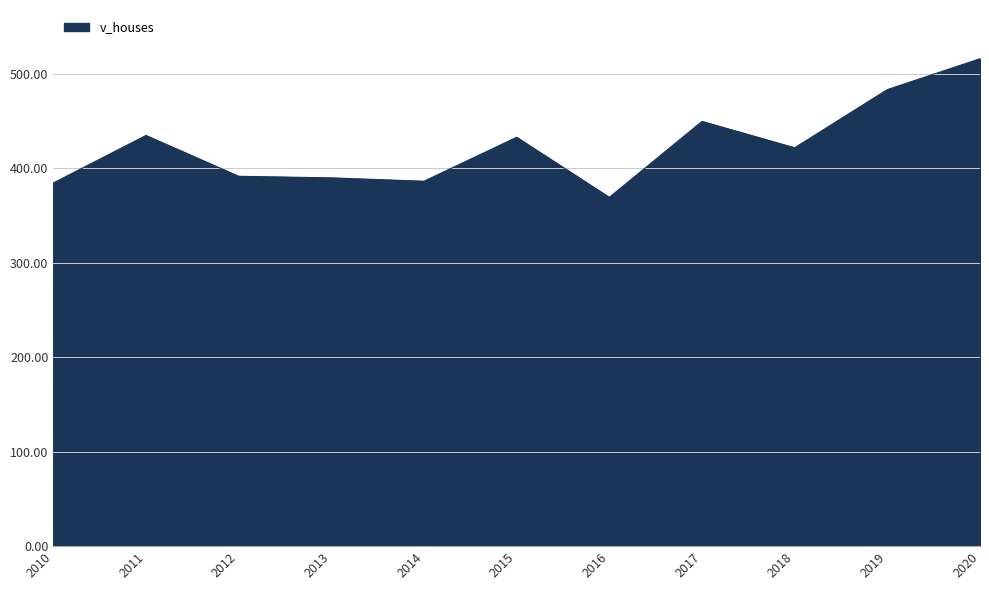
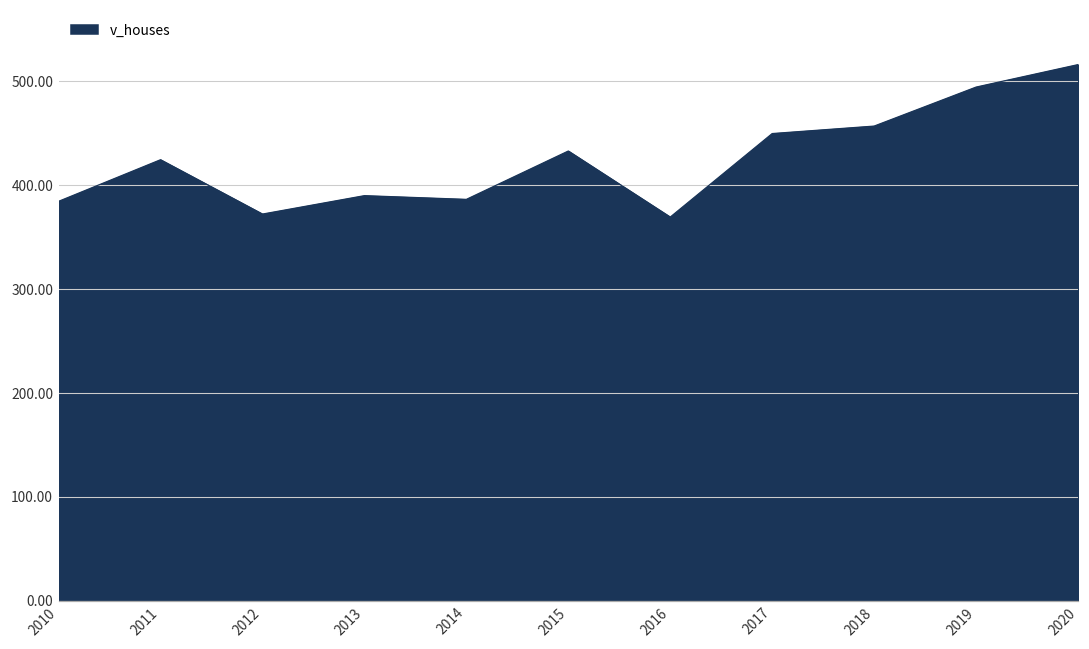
  {
    "2010": 380,
-   "2011": 430,
-   "2012": 390,
+   "2011": 420,
+   "2012": 370,
    "2013": 390,
    "2014": 390,
    "2015": 430,
    "2016": 370,
    "2017": 450,
-   "2018": 420,
-   "2019": 480,
+   "2018": 460,
+   "2019": 490,
    "2020": 520
  }
